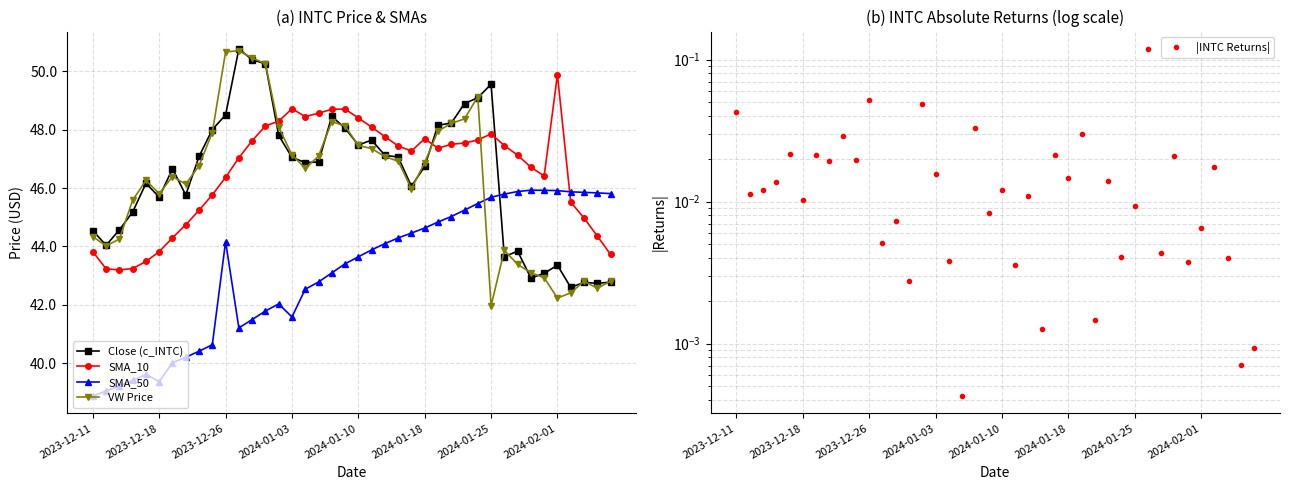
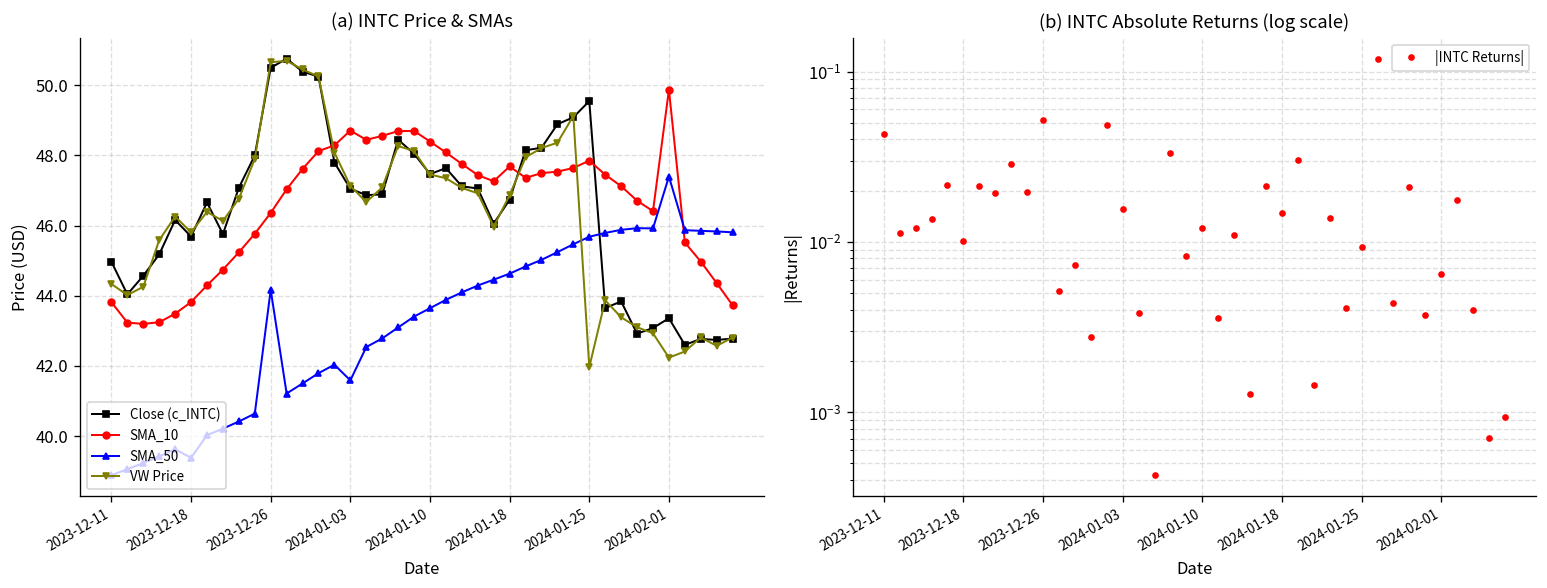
  {
    "(a) INTC Price & SMAs": {
      "Close (c_INTC)": {
-       "2023-12-11": 44.5,
+       "2023-12-11": 45.0,
        "2023-12-18": 45.7,
-       "2023-12-26": 48.5,
+       "2023-12-26": 50.5,
        "2024-01-18": 46.7,
        "2024-01-25": 49.6,
        "2024-02-01": 43.4
      },
      "SMA_10": {
        "2023-12-11": 43.8,
        "2023-12-18": 43.8,
        "2023-12-26": 46.4,
        "2024-01-03": 48.7,
        "2024-01-10": 48.4,
        "2024-01-18": 47.7,
        "2024-01-25": 47.9,
        "2024-02-01": 49.9
      },
      "SMA_50": {
        "2023-12-26": 44.2,
        "2024-01-03": 41.6,
        "2024-01-10": 43.6,
        "2024-01-18": 44.6,
        "2024-01-25": 45.7,
-       "2024-02-01": 45.9
+       "2024-02-01": 47.4
      },
      "VW Price": {
        "2023-12-11": 44.3,
        "2023-12-18": 45.8,
        "2023-12-26": 50.7,
        "2024-01-18": 46.9,
        "2024-01-25": 42.0,
        "2024-02-01": 42.2
      }
    },
    "(b) INTC Absolute Returns (log scale)": {
      "2023-12-11": 0.043,
      "2023-12-18": 0.010,
      "2023-12-26": 0.052,
      "2024-01-03": 0.016,
      "2024-01-10": 0.012,
      "2024-01-18": 0.015,
      "2024-01-25": 0.009,
      "2024-02-01": 0.006
    }
  }
